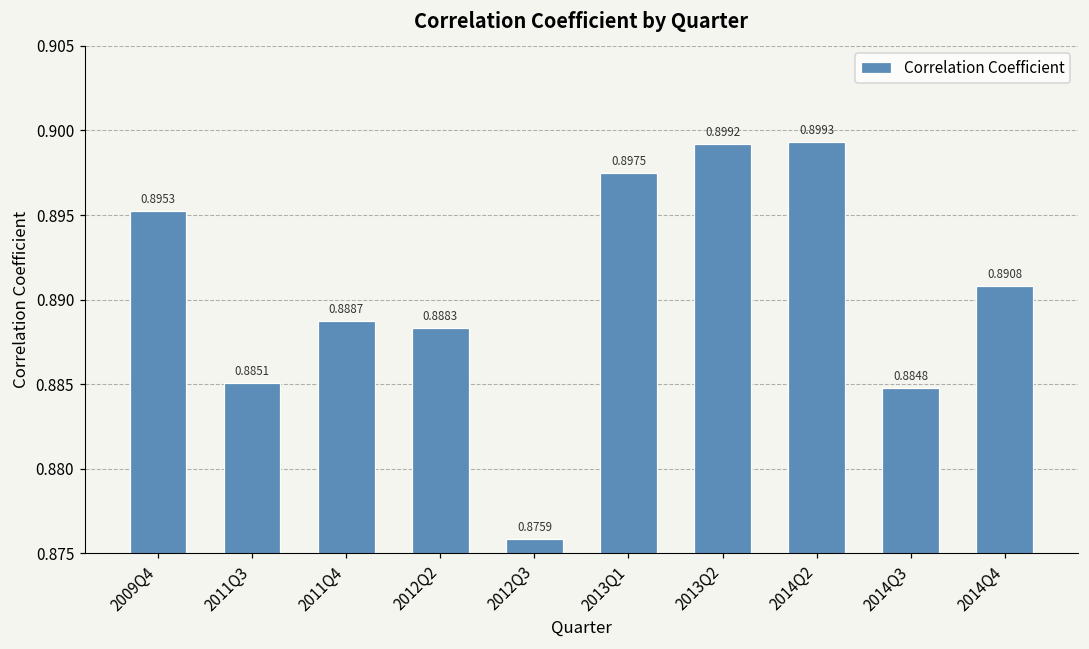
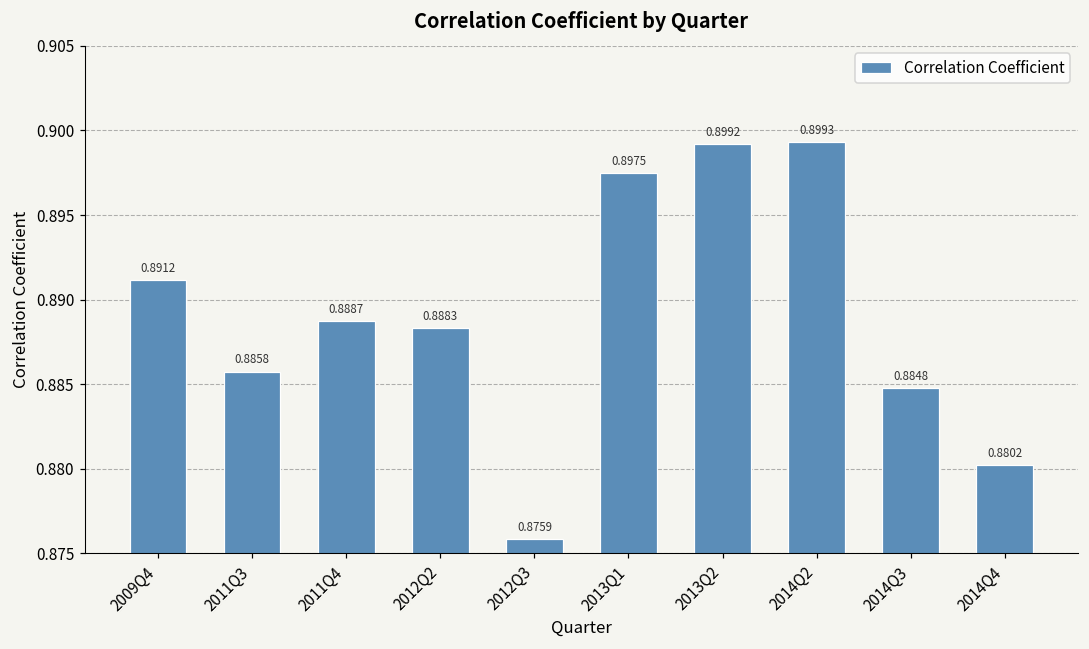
  {
-   "2009Q4": 0.8953,
-   "2011Q3": 0.8851,
+   "2009Q4": 0.8912,
+   "2011Q3": 0.8858,
    "2011Q4": 0.8887,
    "2012Q2": 0.8883,
    "2012Q3": 0.8759,
    "2013Q1": 0.8975,
    "2013Q2": 0.8992,
    "2014Q2": 0.8993,
    "2014Q3": 0.8848,
-   "2014Q4": 0.8908
+   "2014Q4": 0.8802
  }
